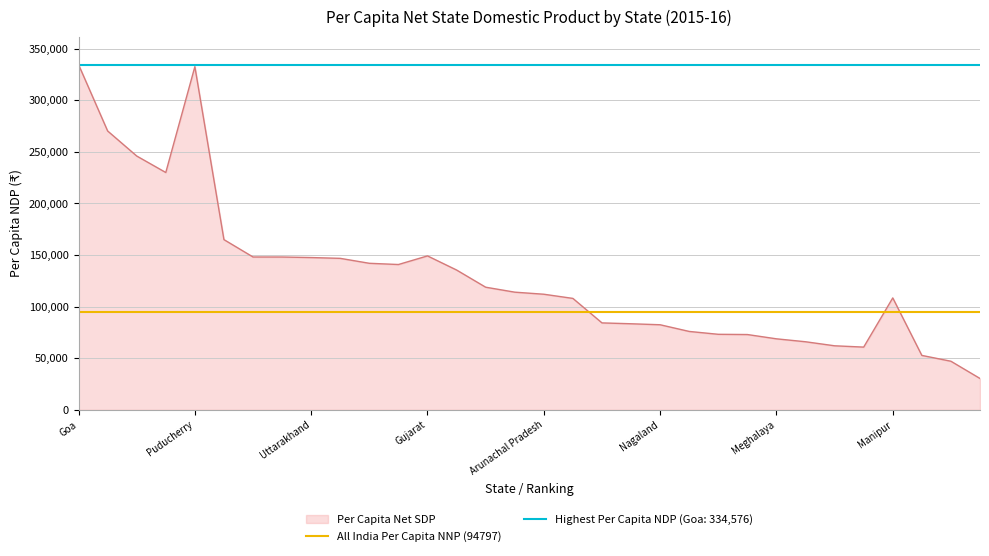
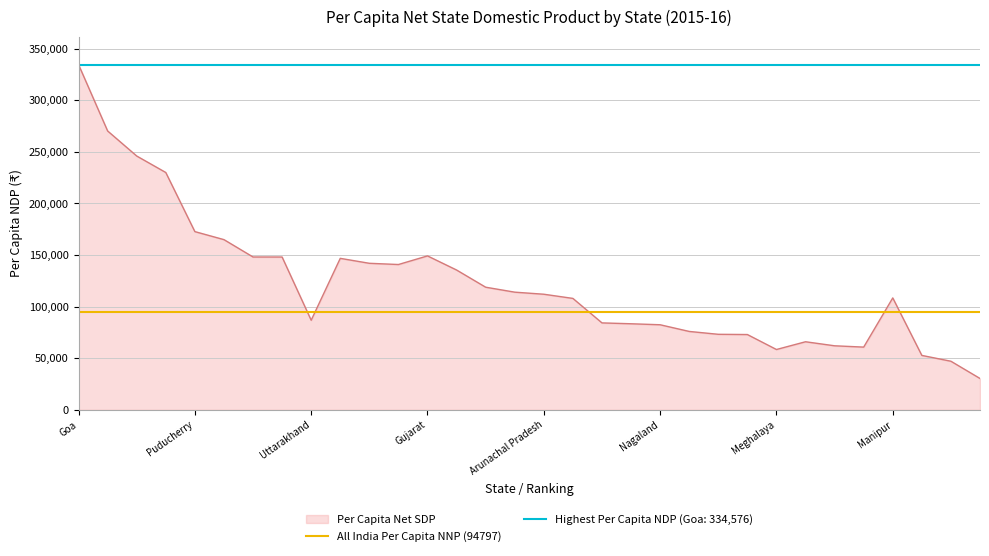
  {
    "Goa": "335,000",
-   "Puducherry": "333,000",
-   "Uttarakhand": "148,000",
+   "Puducherry": "173,000",
+   "Uttarakhand": "87,000",
    "Gujarat": "149,000",
    "Arunachal Pradesh": "112,000",
    "Nagaland": "82,000",
-   "Meghalaya": "69,000",
+   "Meghalaya": "58,000",
    "Manipur": "108,000"
  }
